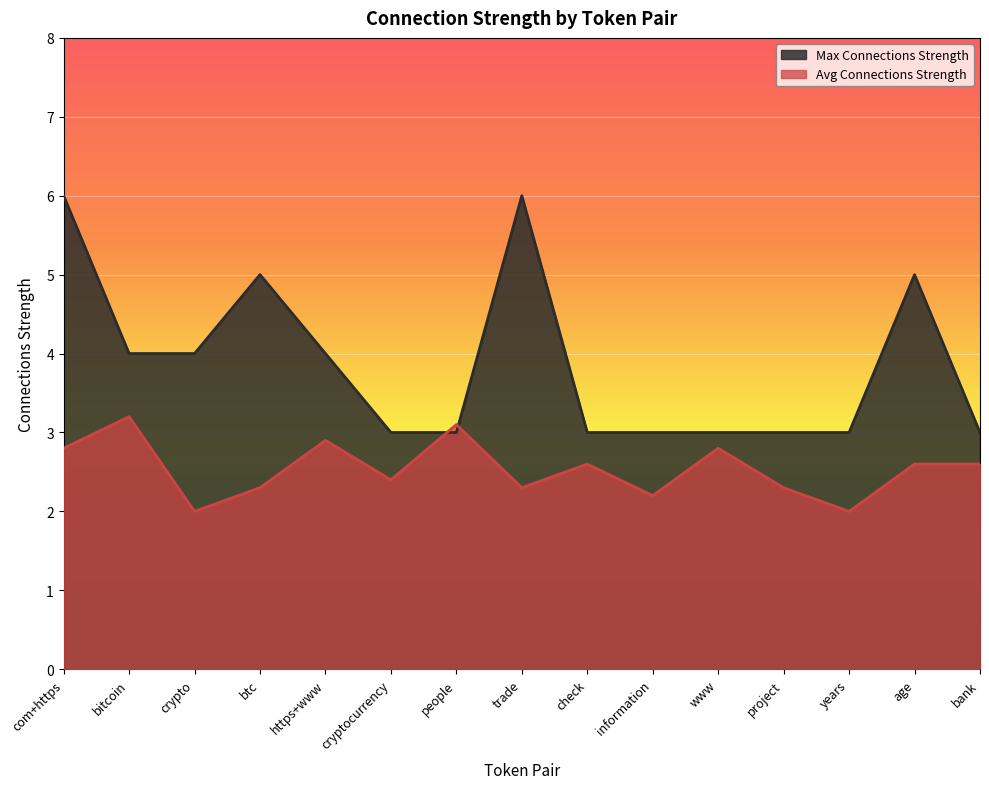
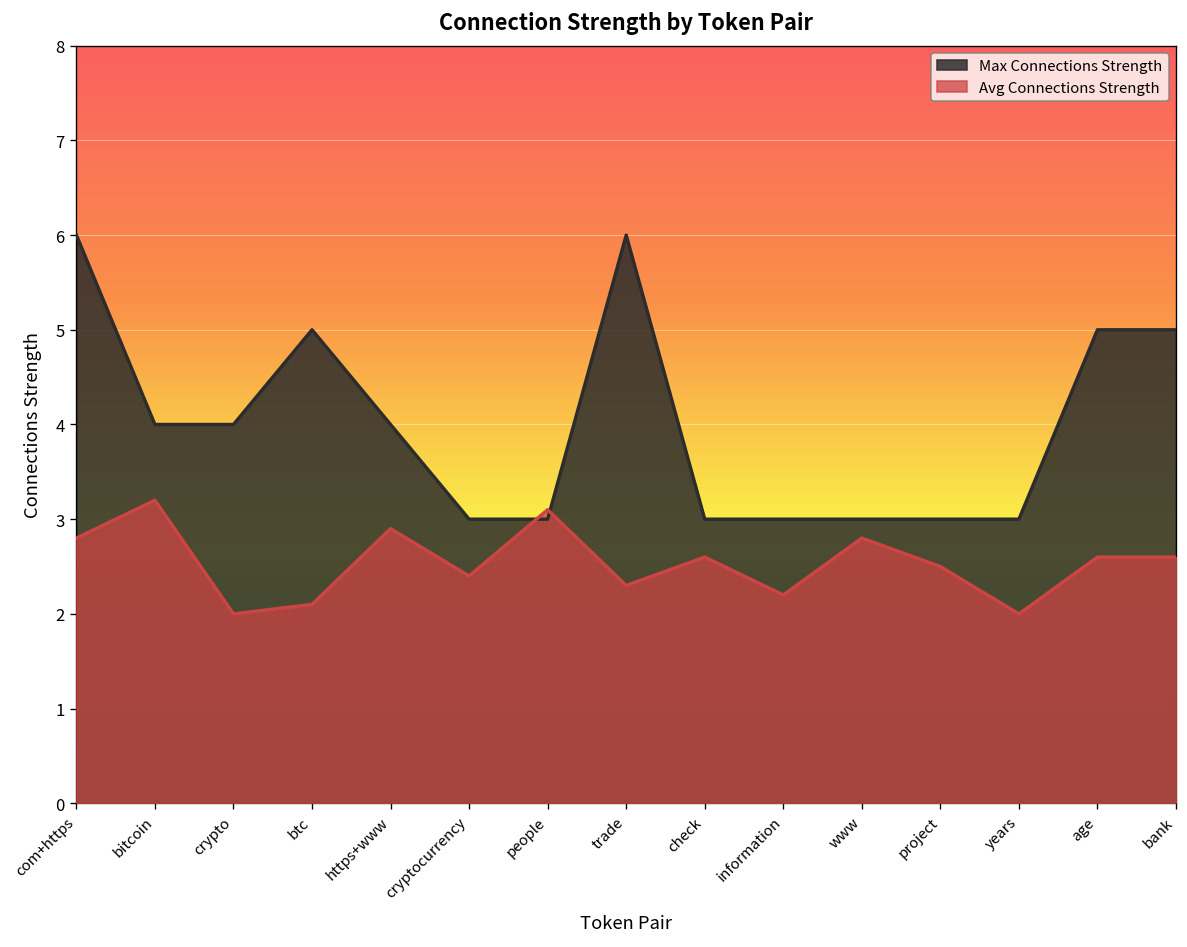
  {
    "Max Connections Strength": {
      "com+https": 6,
      "bitcoin": 4,
      "crypto": 4,
      "btc": 5,
      "https+www": 4,
      "cryptocurrency": 3,
      "people": 3,
      "trade": 6,
      "check": 3,
      "information": 3,
      "www": 3,
      "project": 3,
      "years": 3,
      "age": 5,
-     "bank": 3
+     "bank": 5
    },
    "Avg Connections Strength": {
      "com+https": 2.8,
      "bitcoin": 3.2,
      "crypto": 2.0,
-     "btc": 2.3,
+     "btc": 2.1,
      "https+www": 2.9,
      "cryptocurrency": 2.4,
      "people": 3.1,
      "trade": 2.3,
      "check": 2.6,
      "information": 2.2,
      "www": 2.8,
-     "project": 2.3,
+     "project": 2.5,
      "years": 2.0,
      "age": 2.6,
      "bank": 2.6
    }
  }
